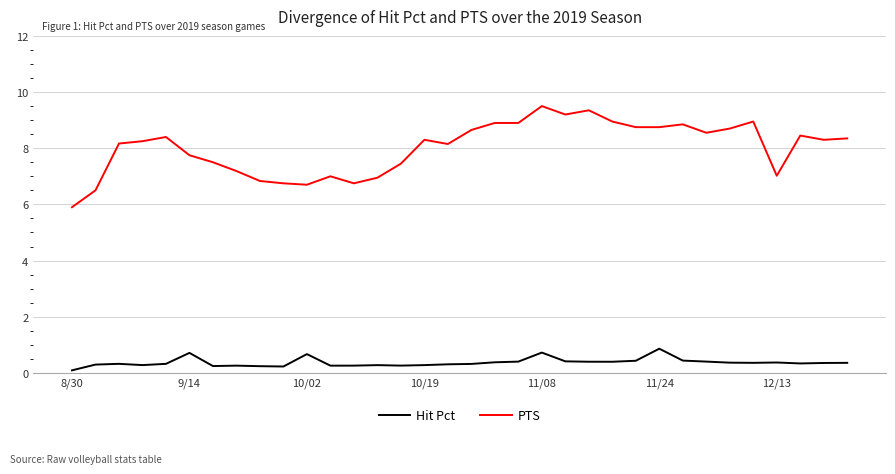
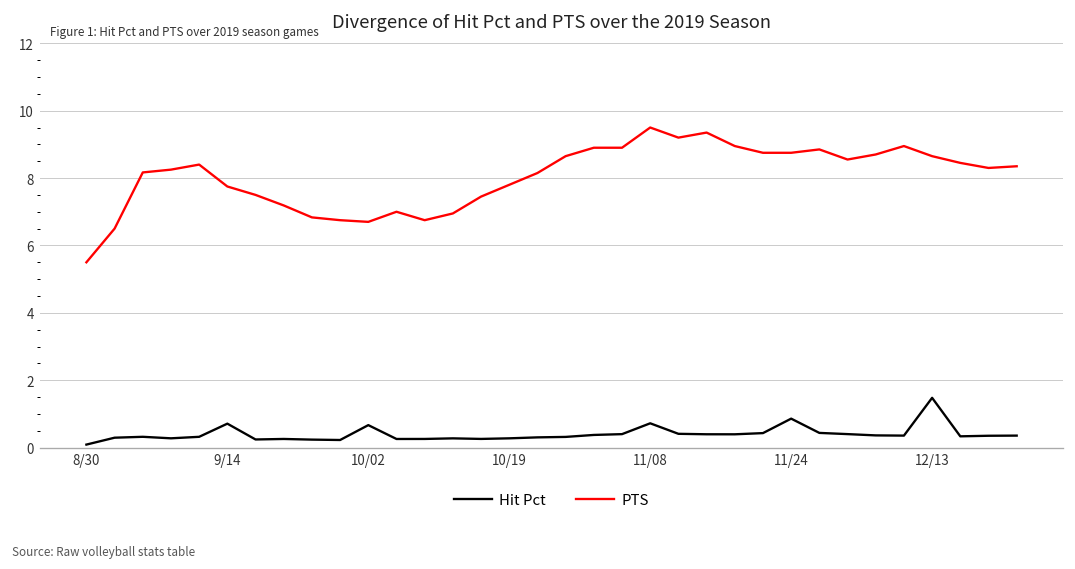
  {
    "Hit Pct": {
      "8/30": 0.1,
      "9/14": 0.7,
      "10/02": 0.7,
      "10/19": 0.3,
      "11/08": 0.7,
      "11/24": 0.9,
-     "12/13": 0.4
+     "12/13": 1.5
    },
    "PTS": {
-     "8/30": 5.9,
+     "8/30": 5.5,
      "9/14": 7.8,
      "10/02": 6.7,
-     "10/19": 8.3,
+     "10/19": 7.8,
      "11/08": 9.5,
      "11/24": 8.8,
-     "12/13": 7.0
+     "12/13": 8.7
    }
  }
